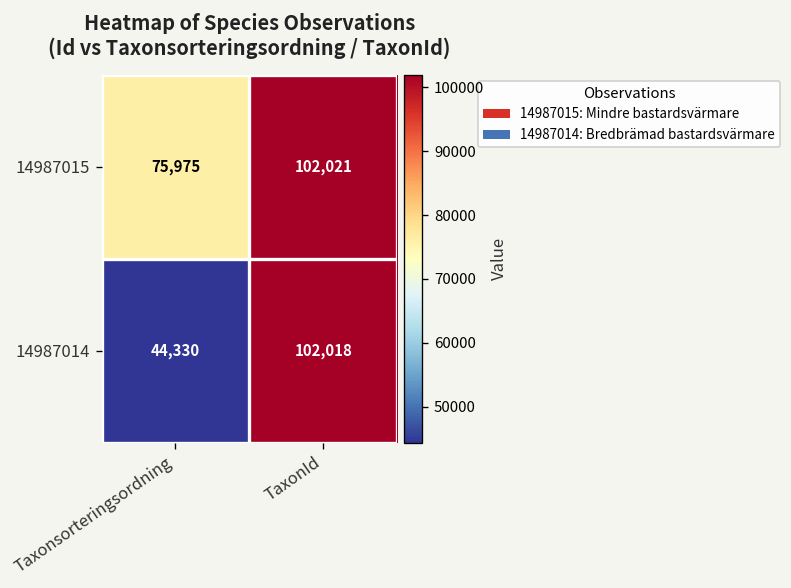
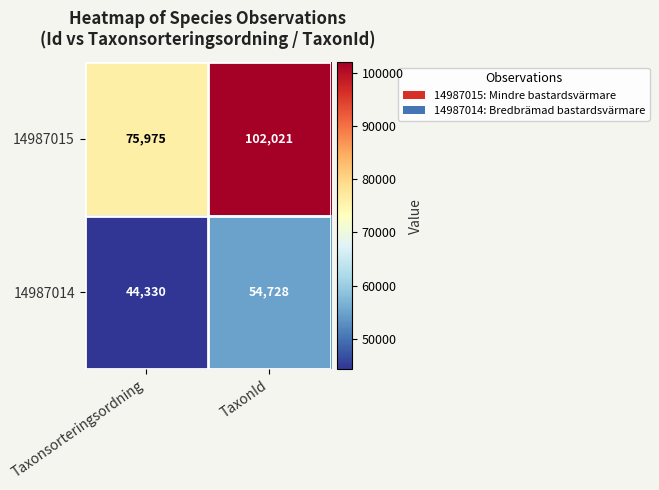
  {
    "14987015": {
      "Taxonsorteringsordning": "75,975",
      "TaxonId": "102,021"
    },
    "14987014": {
      "Taxonsorteringsordning": "44,330",
-     "TaxonId": "102,018"
+     "TaxonId": "54,728"
    }
  }
